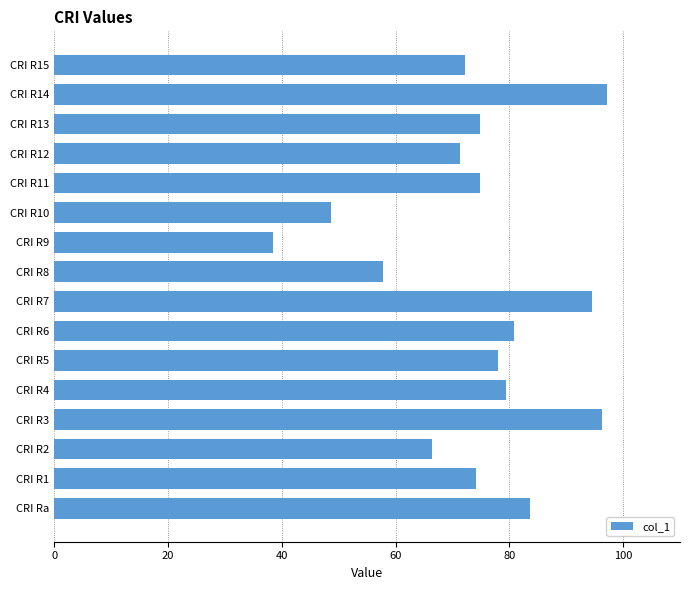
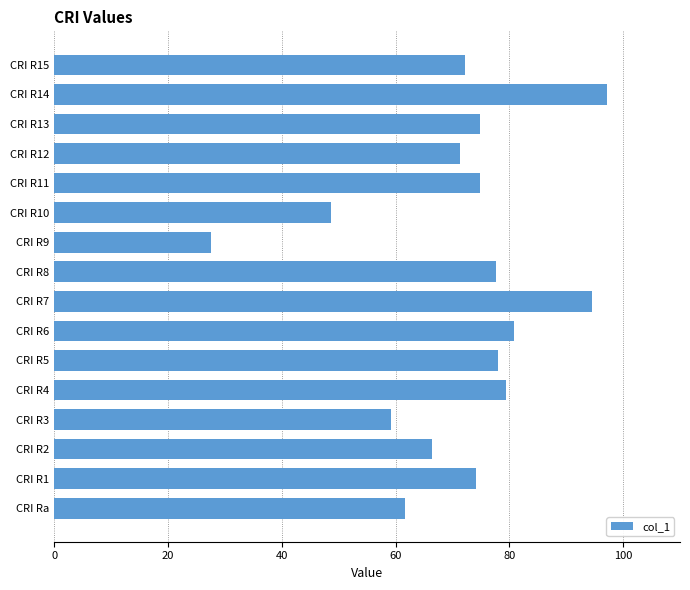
  {
    "CRI R15": 72,
    "CRI R14": 97,
    "CRI R13": 75,
    "CRI R12": 71,
    "CRI R11": 75,
    "CRI R10": 49,
-   "CRI R9": 38,
-   "CRI R8": 58,
+   "CRI R9": 28,
+   "CRI R8": 78,
    "CRI R7": 95,
    "CRI R6": 81,
    "CRI R5": 78,
    "CRI R4": 80,
-   "CRI R3": 96,
+   "CRI R3": 59,
    "CRI R2": 66,
    "CRI R1": 74,
-   "CRI Ra": 84
+   "CRI Ra": 62
  }
